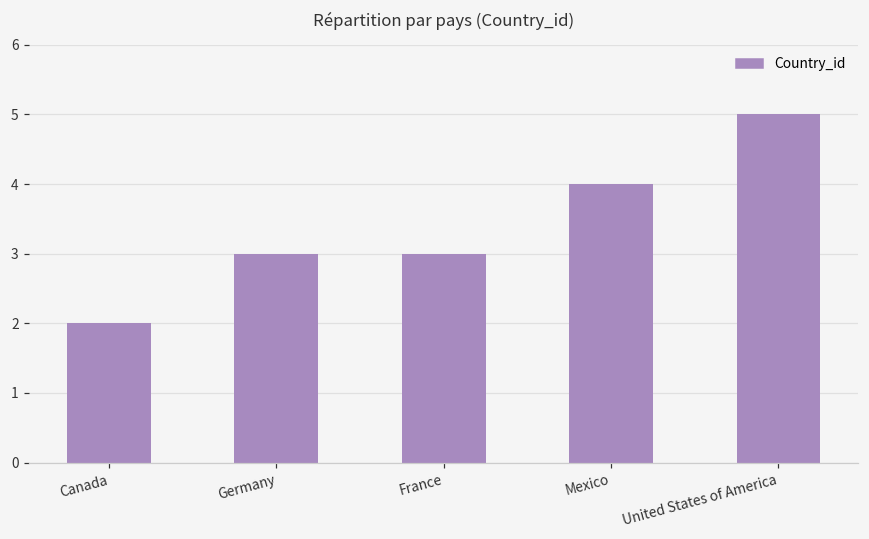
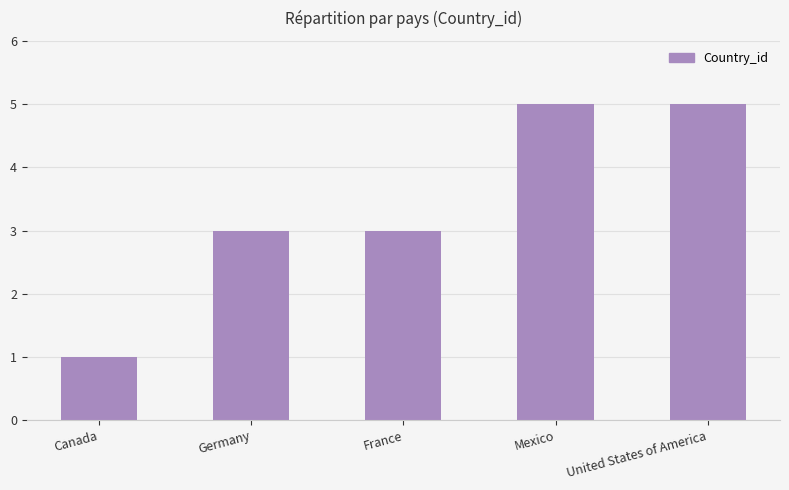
  {
-   "Canada": 2,
+   "Canada": 1,
    "Germany": 3,
    "France": 3,
-   "Mexico": 4,
+   "Mexico": 5,
    "United States of America": 5
  }
